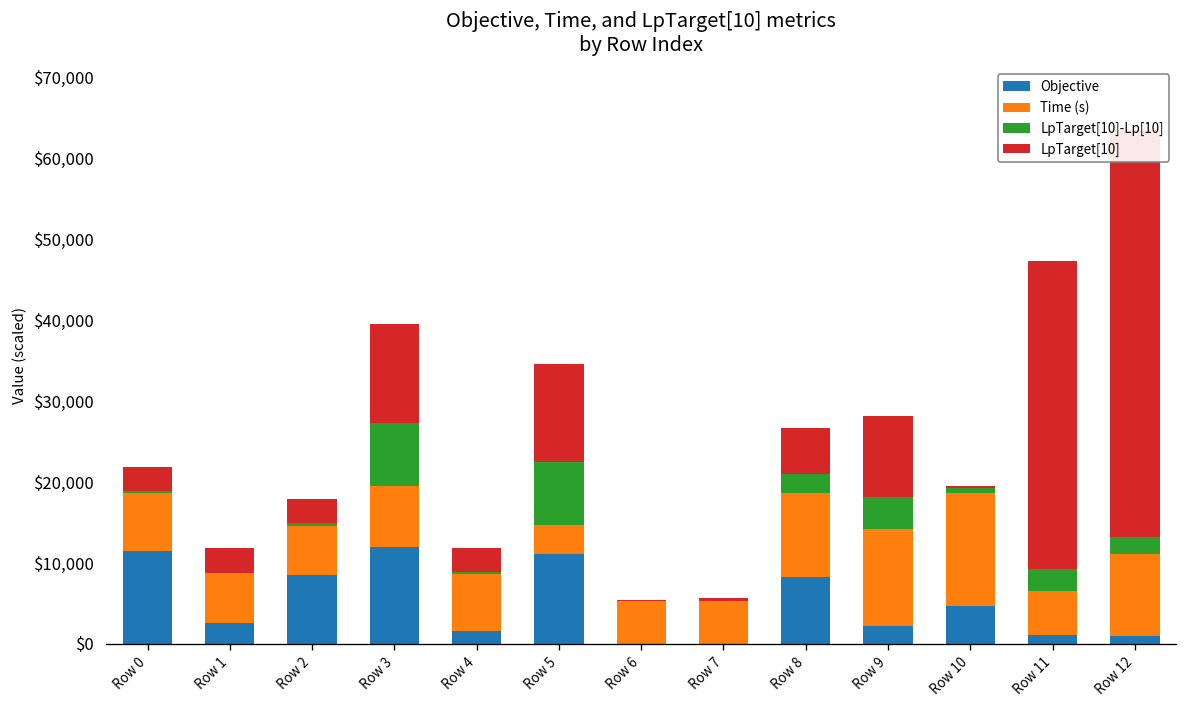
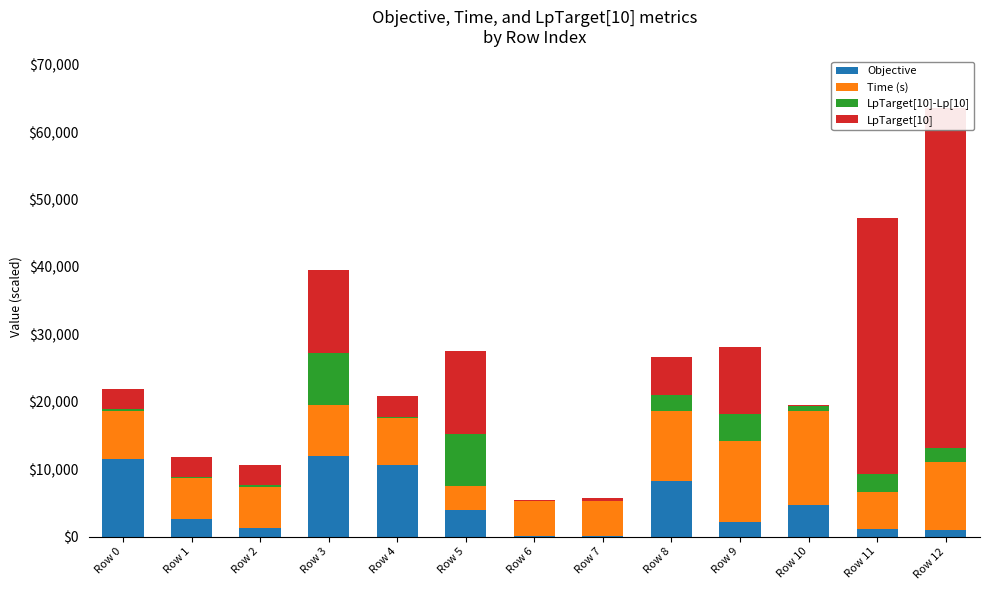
  {
    "Objective": {
      "Row 0": "$12,000",
      "Row 1": "$3,000",
-     "Row 2": "$9,000",
+     "Row 2": "$1,000",
      "Row 3": "$12,000",
-     "Row 4": "$2,000",
-     "Row 5": "$11,000",
+     "Row 4": "$11,000",
+     "Row 5": "$4,000",
      "Row 8": "$8,000",
      "Row 9": "$2,000",
      "Row 10": "$5,000",
      "Row 11": "$1,000",
      "Row 12": "$1,000"
    },
    "Time (s)": {
      "Row 0": "$7,000",
      "Row 1": "$6,000",
      "Row 2": "$6,000",
      "Row 3": "$8,000",
      "Row 4": "$7,000",
      "Row 5": "$4,000",
      "Row 6": "$5,000",
      "Row 7": "$5,000",
      "Row 8": "$10,000",
      "Row 9": "$12,000",
      "Row 10": "$14,000",
      "Row 11": "$5,000",
      "Row 12": "$10,000"
    },
    "LpTarget[10]-Lp[10]": {
      "Row 3": "$8,000",
      "Row 5": "$8,000",
      "Row 6": "$0",
      "Row 8": "$2,000",
      "Row 9": "$4,000",
      "Row 10": "$1,000",
      "Row 11": "$3,000",
      "Row 12": "$2,000"
    },
    "LpTarget[10]": {
      "Row 0": "$3,000",
      "Row 1": "$3,000",
      "Row 2": "$3,000",
      "Row 3": "$12,000",
      "Row 4": "$3,000",
      "Row 5": "$12,000",
      "Row 7": "$0",
      "Row 8": "$6,000",
      "Row 9": "$10,000",
      "Row 11": "$38,000"
    }
  }
